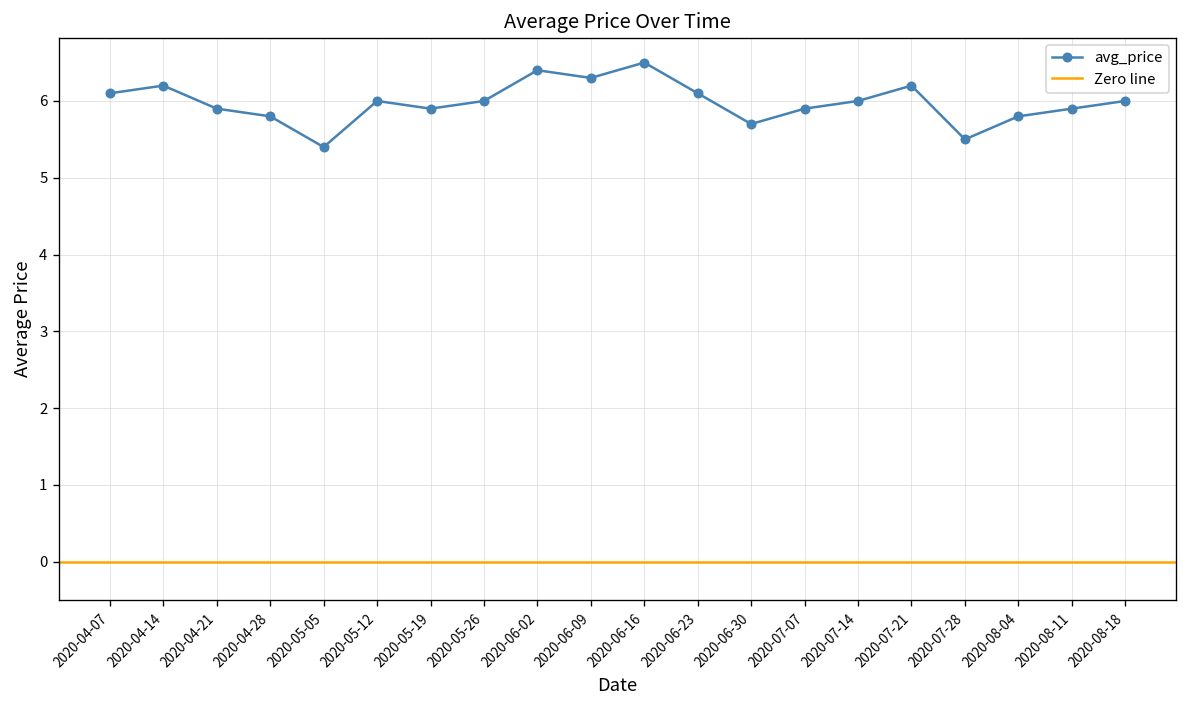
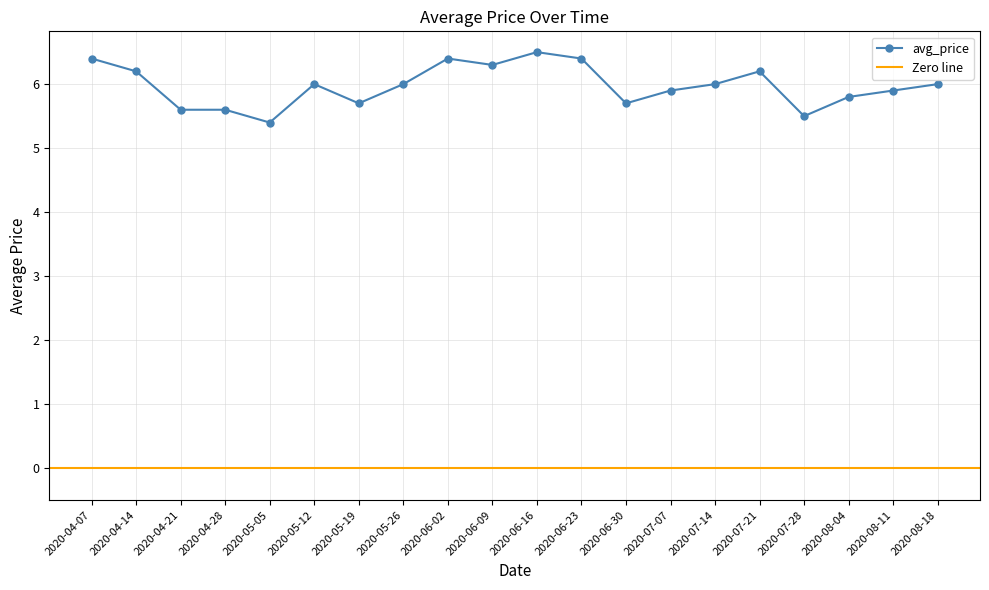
  {
-   "2020-04-07": 6.1,
+   "2020-04-07": 6.4,
    "2020-04-14": 6.2,
-   "2020-04-21": 5.9,
-   "2020-04-28": 5.8,
+   "2020-04-21": 5.6,
+   "2020-04-28": 5.6,
    "2020-05-05": 5.4,
    "2020-05-12": 6.0,
-   "2020-05-19": 5.9,
+   "2020-05-19": 5.7,
    "2020-05-26": 6.0,
    "2020-06-02": 6.4,
    "2020-06-09": 6.3,
    "2020-06-16": 6.5,
-   "2020-06-23": 6.1,
+   "2020-06-23": 6.4,
    "2020-06-30": 5.7,
    "2020-07-07": 5.9,
    "2020-07-14": 6.0,
    "2020-07-21": 6.2,
    "2020-07-28": 5.5,
    "2020-08-04": 5.8,
    "2020-08-11": 5.9,
    "2020-08-18": 6.0
  }
